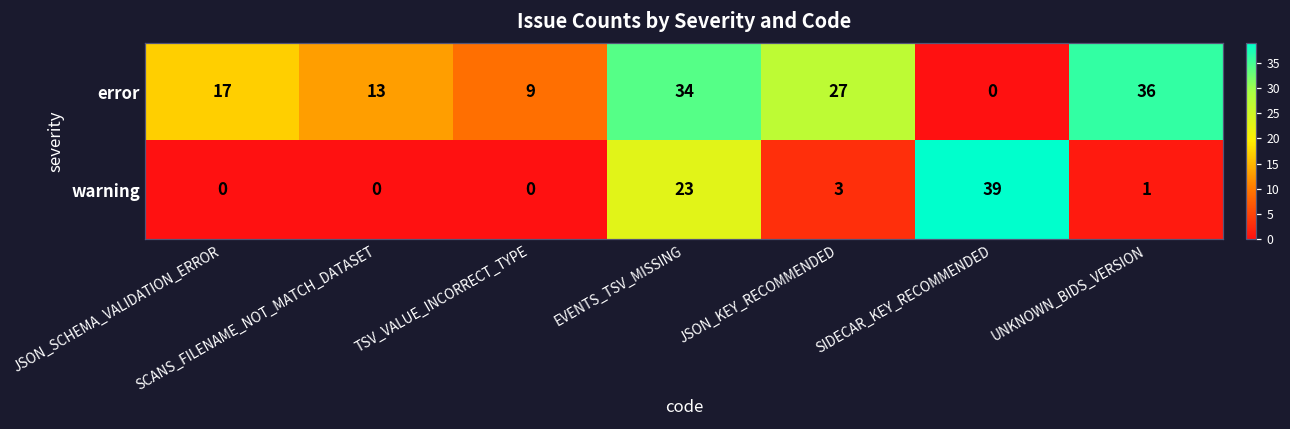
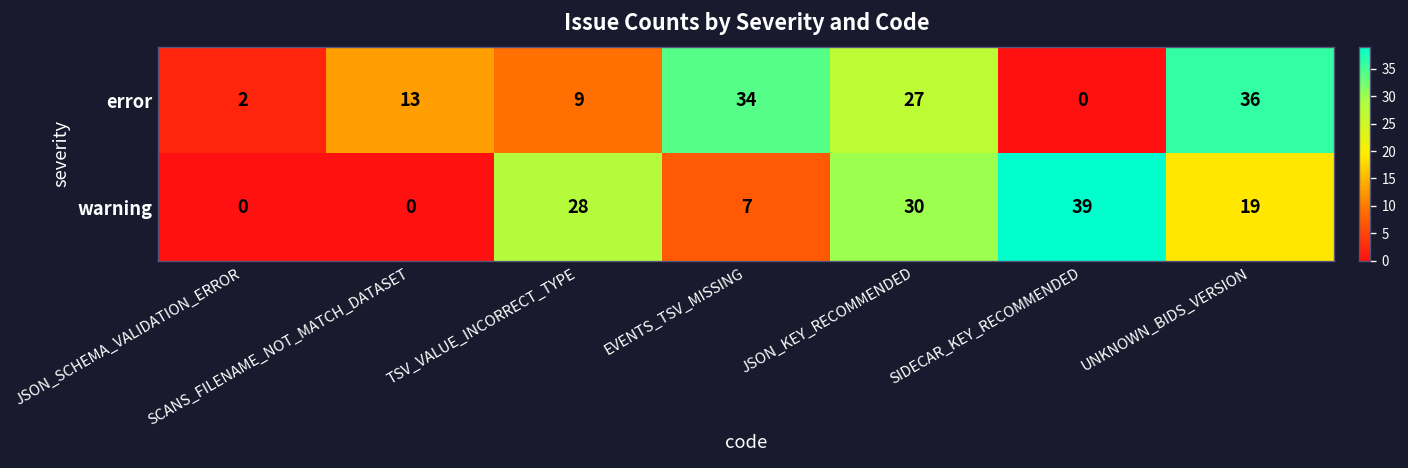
  {
    "error": {
-     "JSON_SCHEMA_VALIDATION_ERROR": 17,
+     "JSON_SCHEMA_VALIDATION_ERROR": 2,
      "SCANS_FILENAME_NOT_MATCH_DATASET": 13,
      "TSV_VALUE_INCORRECT_TYPE": 9,
      "EVENTS_TSV_MISSING": 34,
      "JSON_KEY_RECOMMENDED": 27,
      "SIDECAR_KEY_RECOMMENDED": 0,
      "UNKNOWN_BIDS_VERSION": 36
    },
    "warning": {
      "JSON_SCHEMA_VALIDATION_ERROR": 0,
      "SCANS_FILENAME_NOT_MATCH_DATASET": 0,
-     "TSV_VALUE_INCORRECT_TYPE": 0,
-     "EVENTS_TSV_MISSING": 23,
-     "JSON_KEY_RECOMMENDED": 3,
+     "TSV_VALUE_INCORRECT_TYPE": 28,
+     "EVENTS_TSV_MISSING": 7,
+     "JSON_KEY_RECOMMENDED": 30,
      "SIDECAR_KEY_RECOMMENDED": 39,
-     "UNKNOWN_BIDS_VERSION": 1
+     "UNKNOWN_BIDS_VERSION": 19
    }
  }
